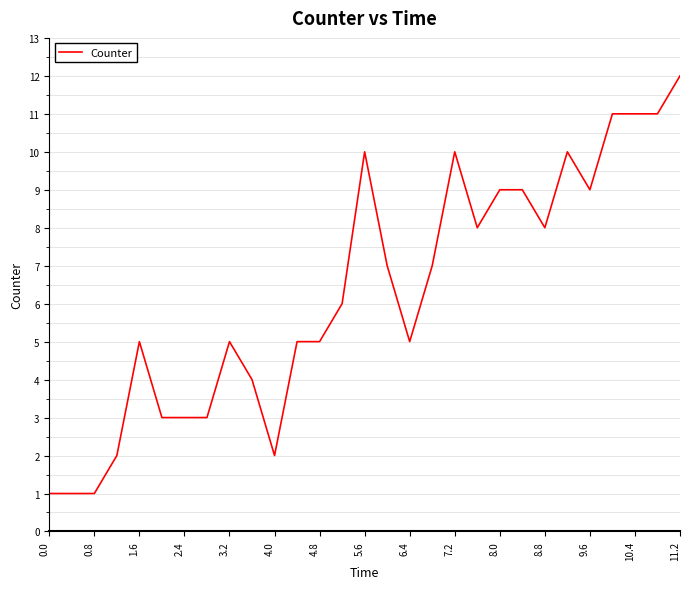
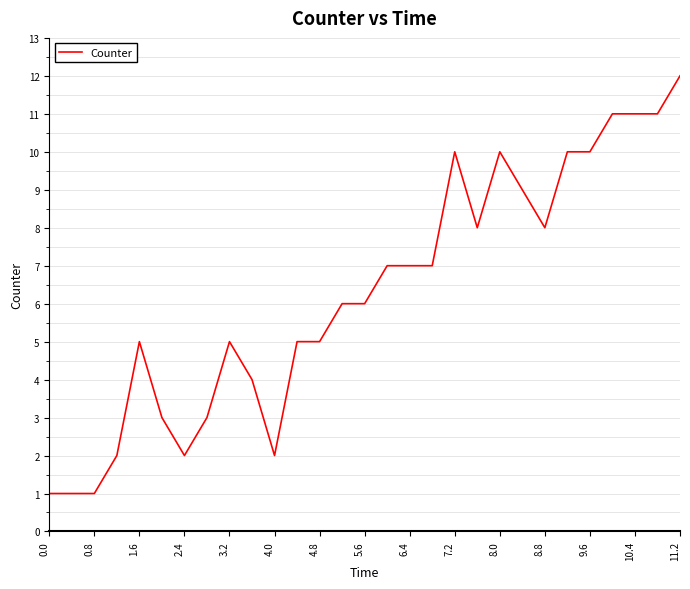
  {
    "0.0": 1,
    "0.8": 1,
    "1.6": 5,
-   "2.4": 3,
+   "2.4": 2,
    "3.2": 5,
    "4.0": 2,
    "4.8": 5,
-   "5.6": 10,
-   "6.4": 5,
+   "5.6": 6,
+   "6.4": 7,
    "7.2": 10,
-   "8.0": 9,
+   "8.0": 10,
    "8.8": 8,
-   "9.6": 9,
+   "9.6": 10,
    "10.4": 11,
    "11.2": 12
  }
